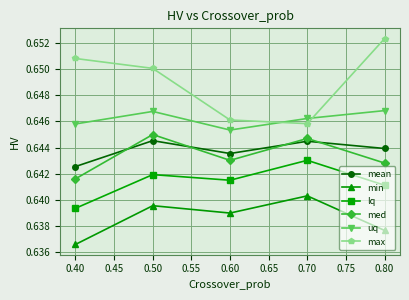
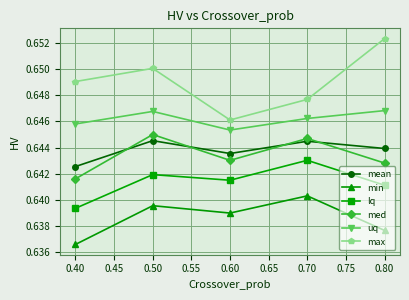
  {
    "max": {
-     "0.40": 0.6508,
+     "0.40": 0.6491,
      "0.50": 0.6501,
      "0.60": 0.6461,
-     "0.70": 0.6458,
+     "0.70": 0.6477,
      "0.80": 0.6523
    }
  }
